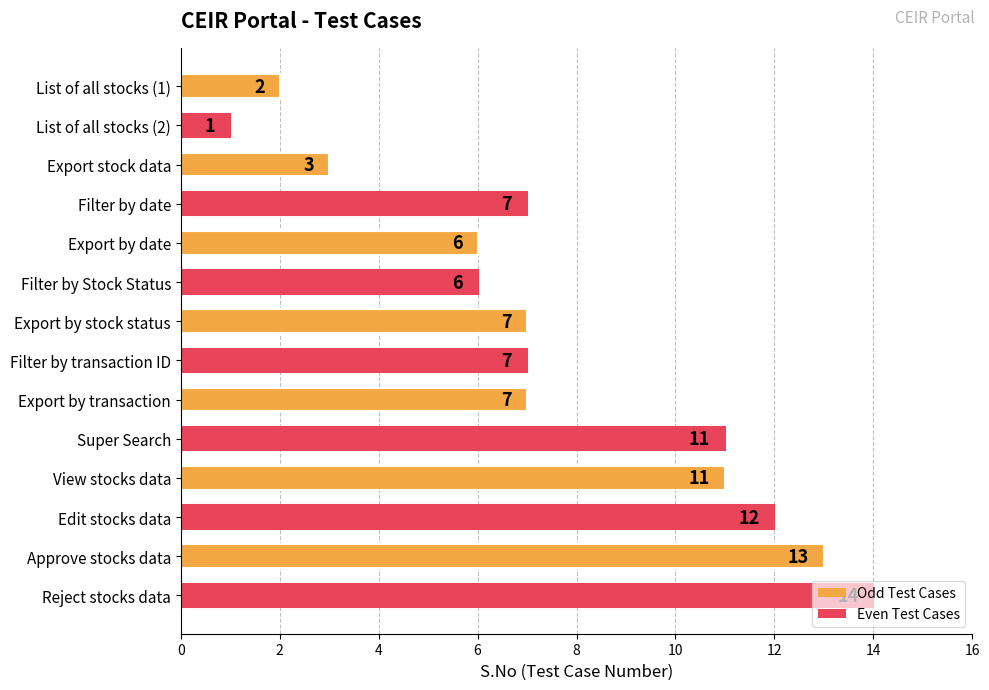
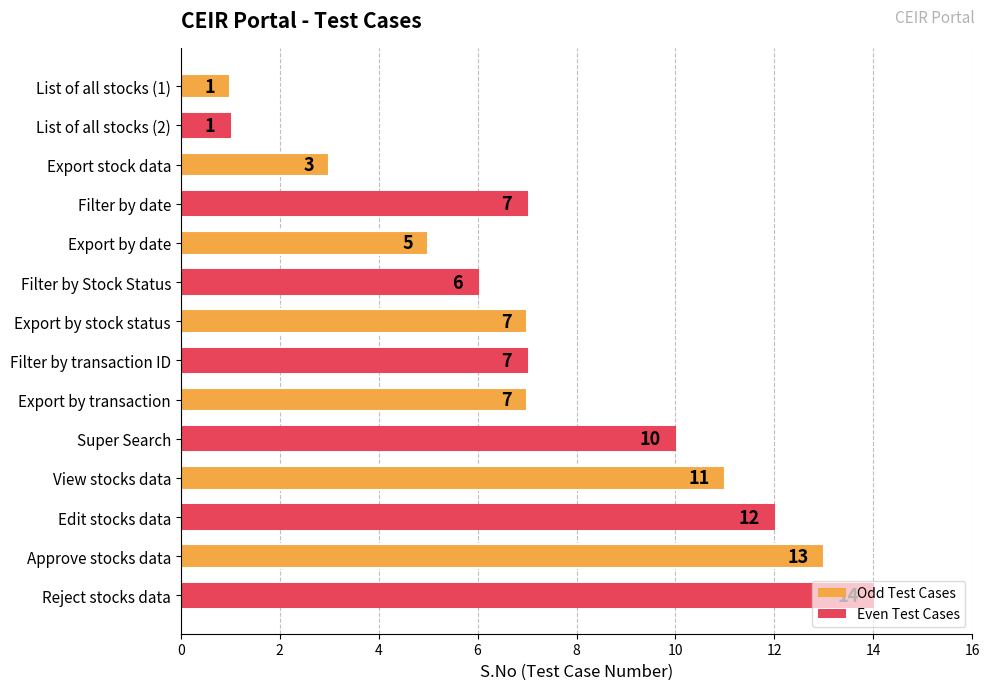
  {
-   "List of all stocks (1)": 2,
+   "List of all stocks (1)": 1,
    "List of all stocks (2)": 1,
    "Export stock data": 3,
    "Filter by date": 7,
-   "Export by date": 6,
+   "Export by date": 5,
    "Filter by Stock Status": 6,
    "Export by stock status": 7,
    "Filter by transaction ID": 7,
    "Export by transaction": 7,
-   "Super Search": 11,
+   "Super Search": 10,
    "View stocks data": 11,
    "Edit stocks data": 12,
    "Approve stocks data": 13
  }
